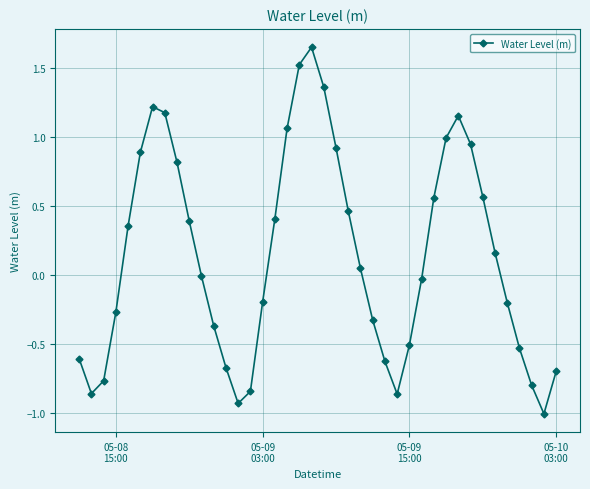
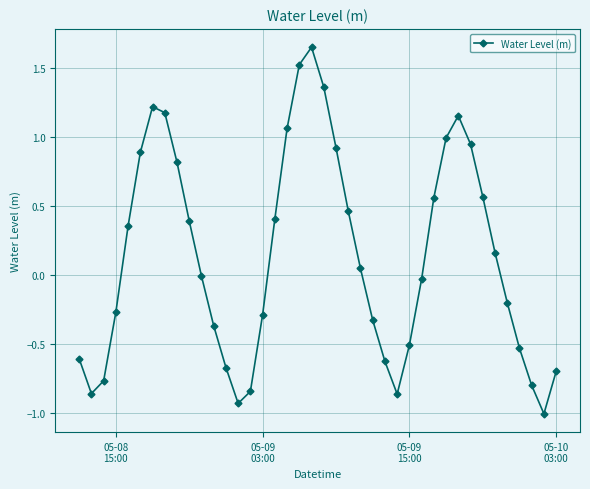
  {
    "05-08 15:00": -0.27,
-   "05-09 03:00": -0.20,
+   "05-09 03:00": -0.29,
    "05-09 15:00": -0.51,
    "05-10 03:00": -0.70
  }
